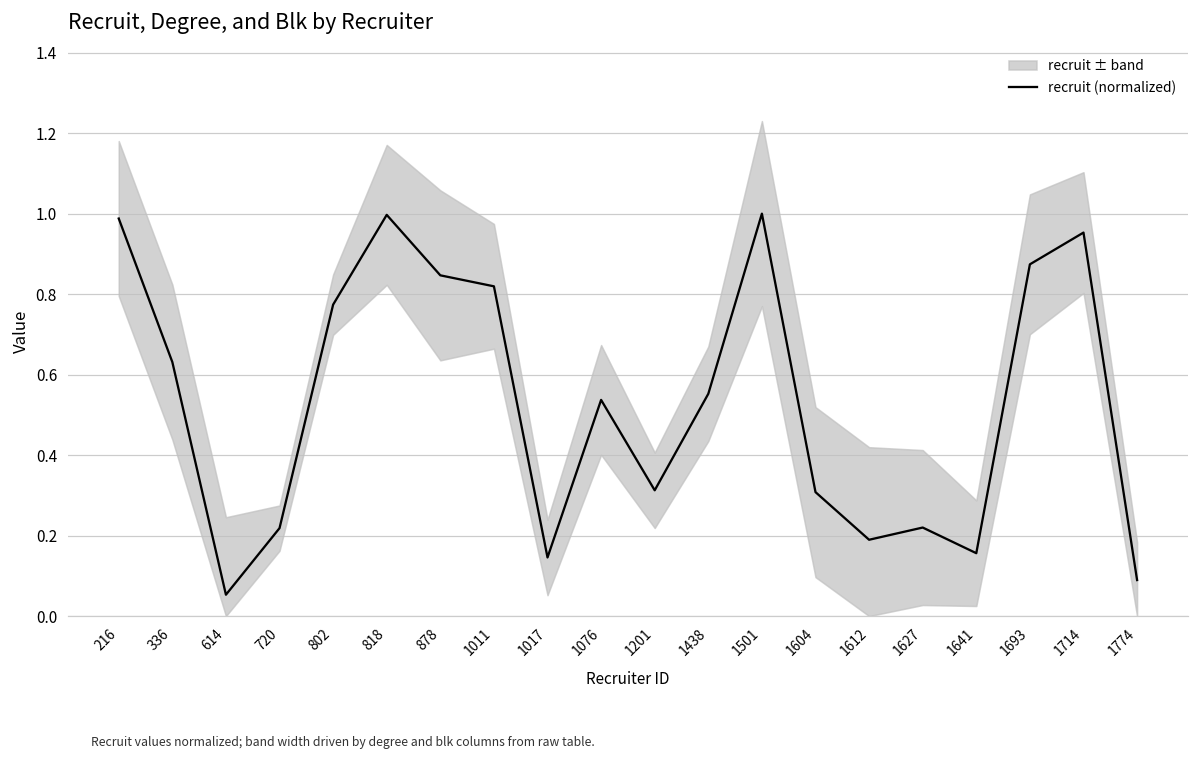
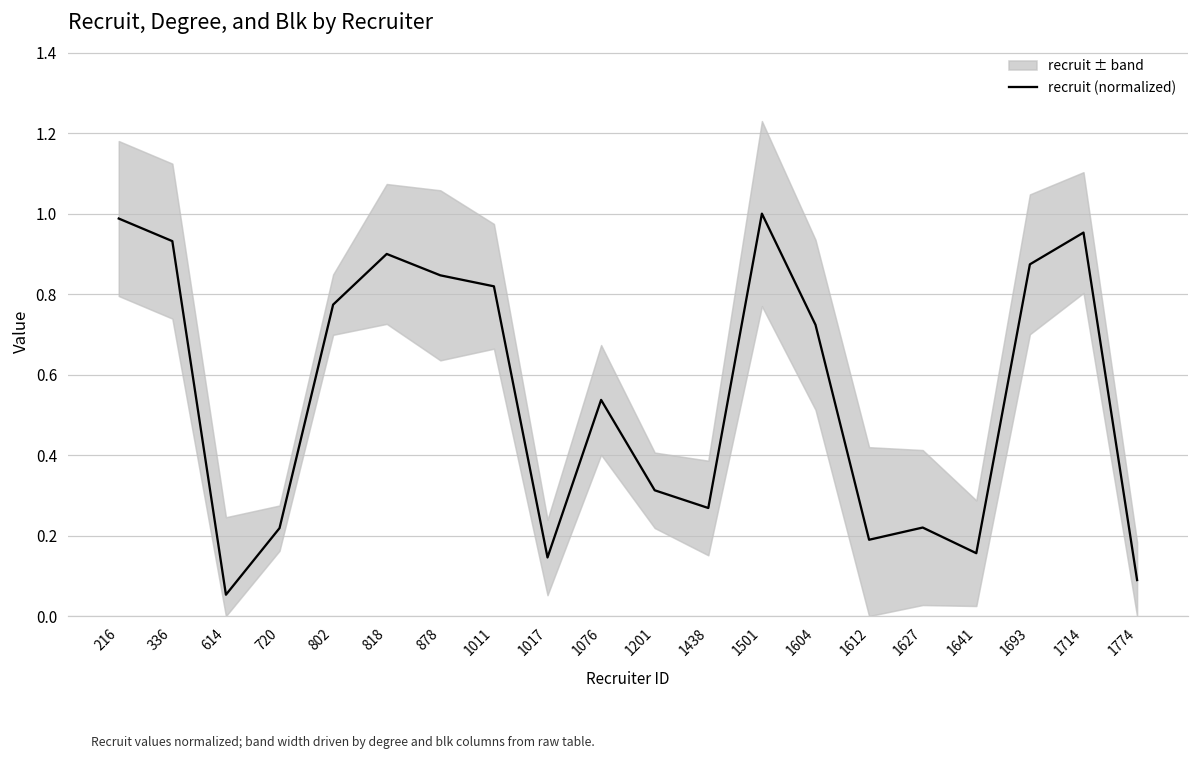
  {
    "recruit (normalized)": {
      "216": 0.99,
-     "336": 0.63,
+     "336": 0.93,
      "614": 0.05,
      "720": 0.22,
      "802": 0.77,
-     "818": 1.00,
+     "818": 0.90,
      "878": 0.85,
      "1011": 0.82,
      "1017": 0.15,
      "1076": 0.54,
      "1201": 0.31,
-     "1438": 0.55,
+     "1438": 0.27,
      "1501": 1.00,
-     "1604": 0.31,
+     "1604": 0.72,
      "1612": 0.19,
      "1627": 0.22,
      "1641": 0.16,
      "1693": 0.87,
      "1714": 0.95,
      "1774": 0.09
    },
    "recruit ± band": {
      "614": 0.25,
      "1612": 0.42,
      "1774": 0.18
    }
  }
